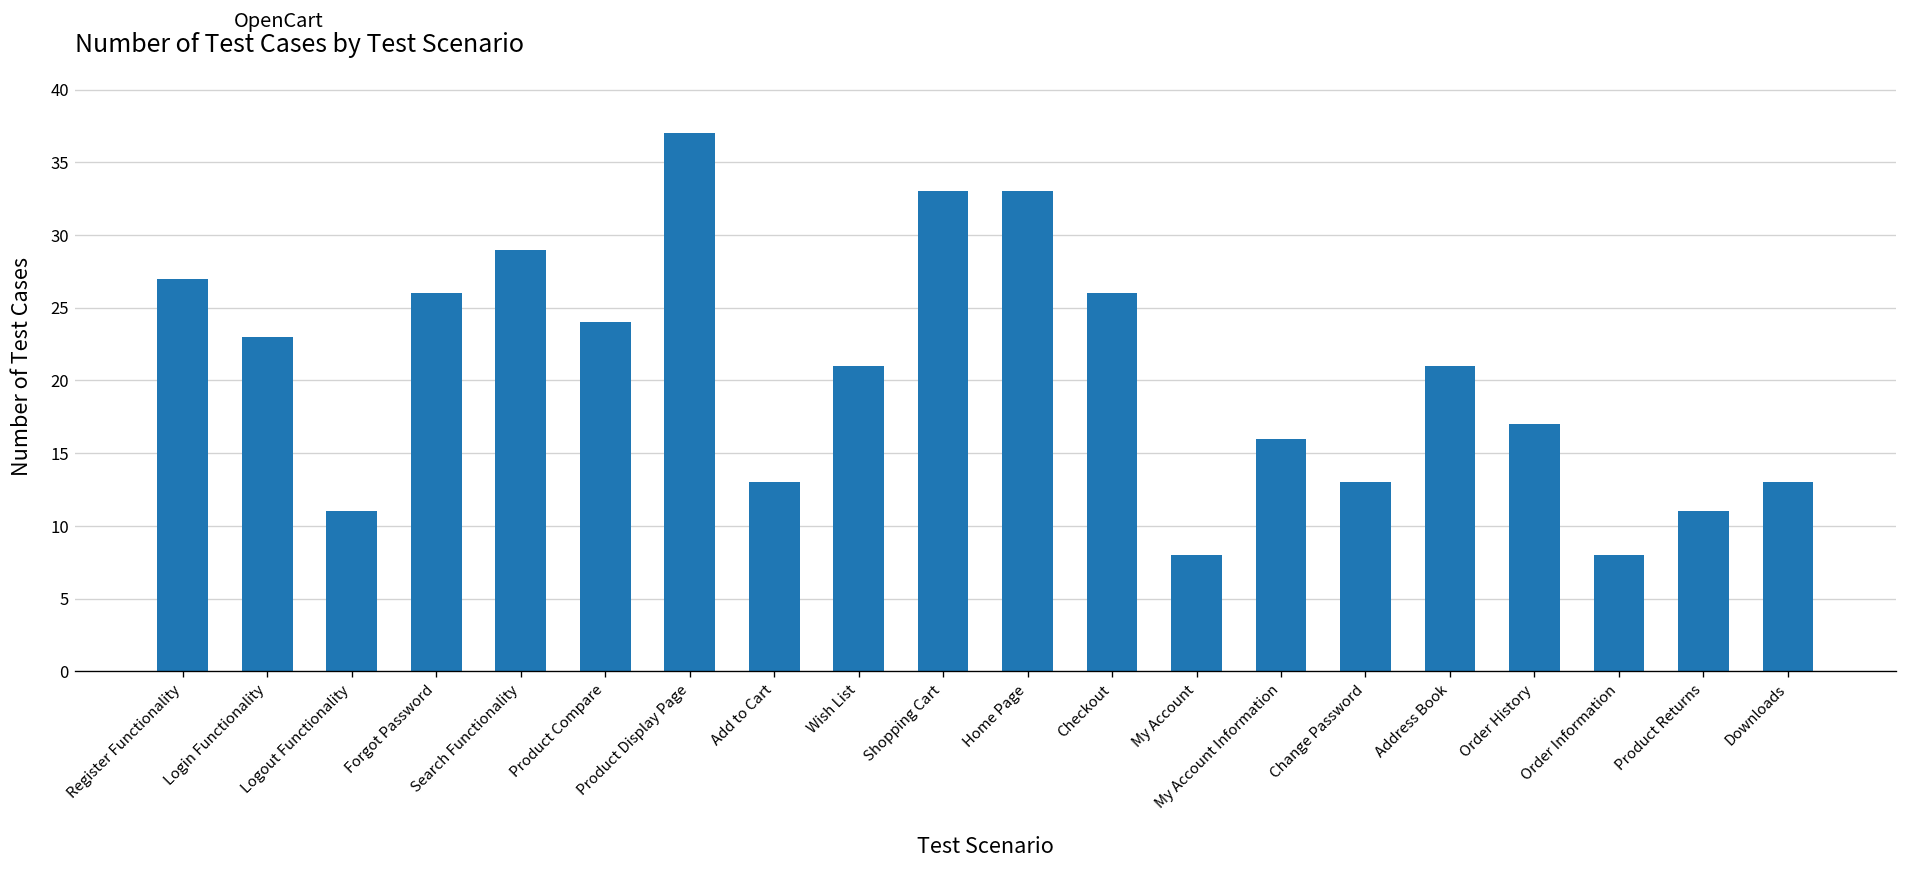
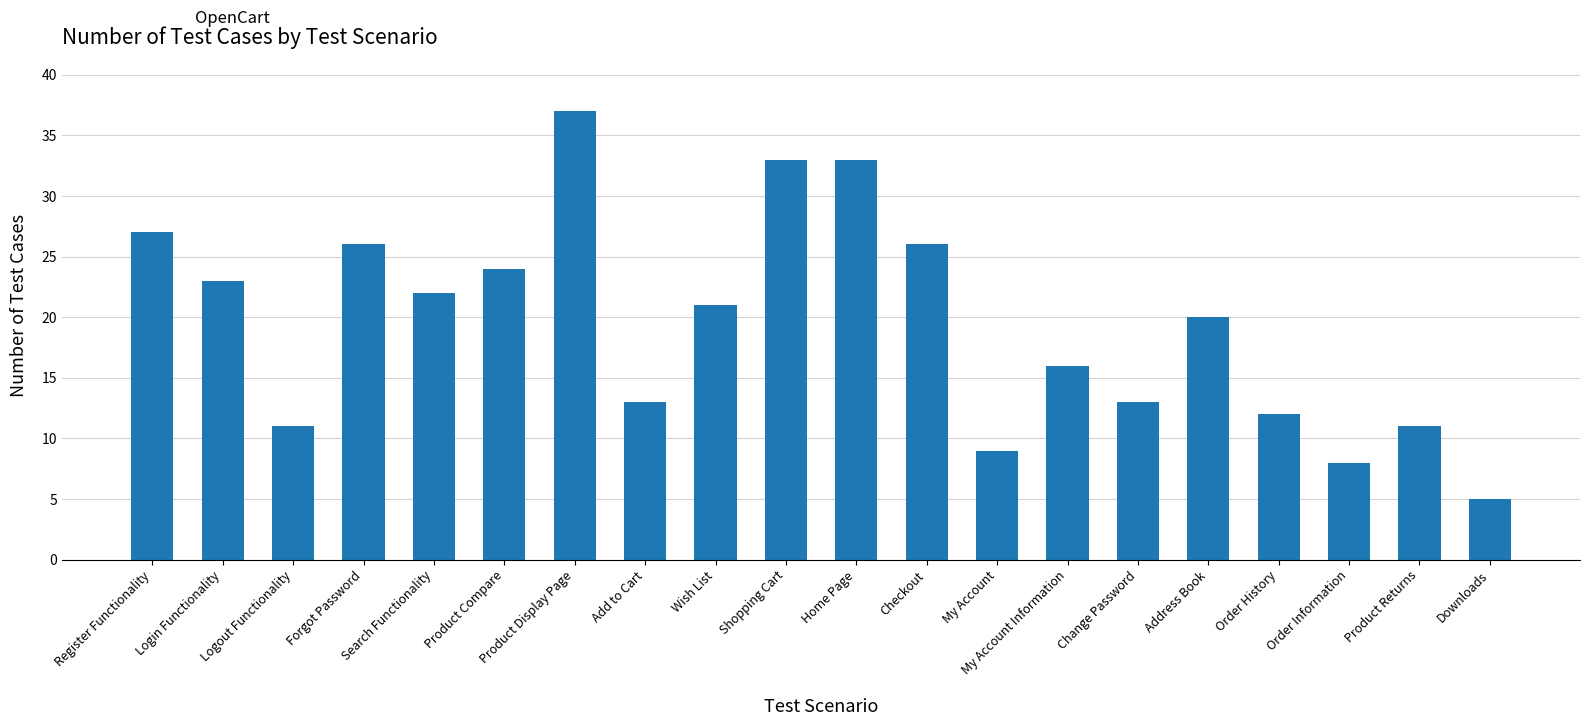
  {
    "Register Functionality": 27,
    "Login Functionality": 23,
    "Logout Functionality": 11,
    "Forgot Password": 26,
-   "Search Functionality": 29,
+   "Search Functionality": 22,
    "Product Compare": 24,
    "Product Display Page": 37,
    "Add to Cart": 13,
    "Wish List": 21,
    "Shopping Cart": 33,
    "Home Page": 33,
    "Checkout": 26,
-   "My Account": 8,
+   "My Account": 9,
    "My Account Information": 16,
    "Change Password": 13,
-   "Address Book": 21,
-   "Order History": 17,
+   "Address Book": 20,
+   "Order History": 12,
    "Order Information": 8,
    "Product Returns": 11,
-   "Downloads": 13
+   "Downloads": 5
  }
